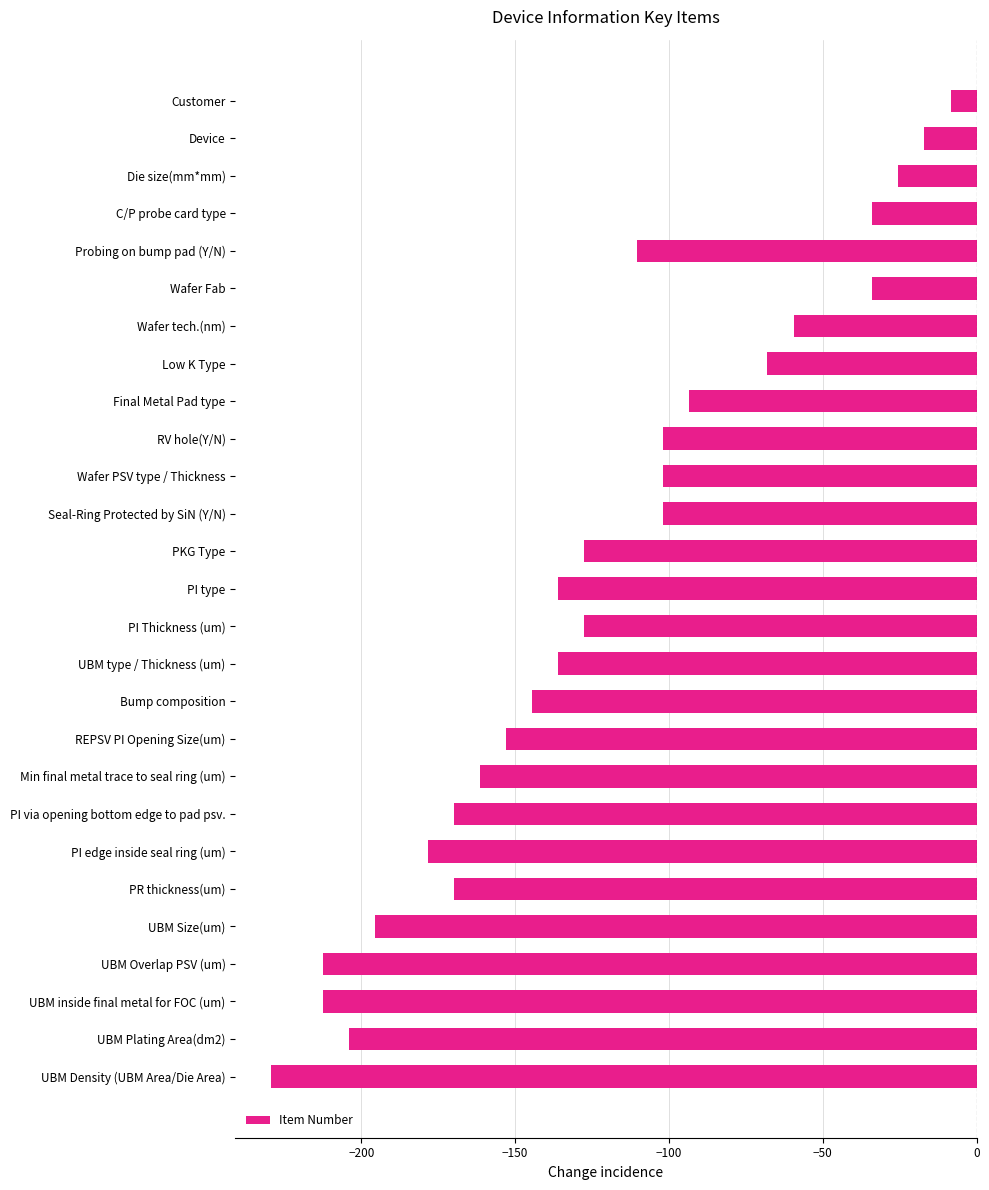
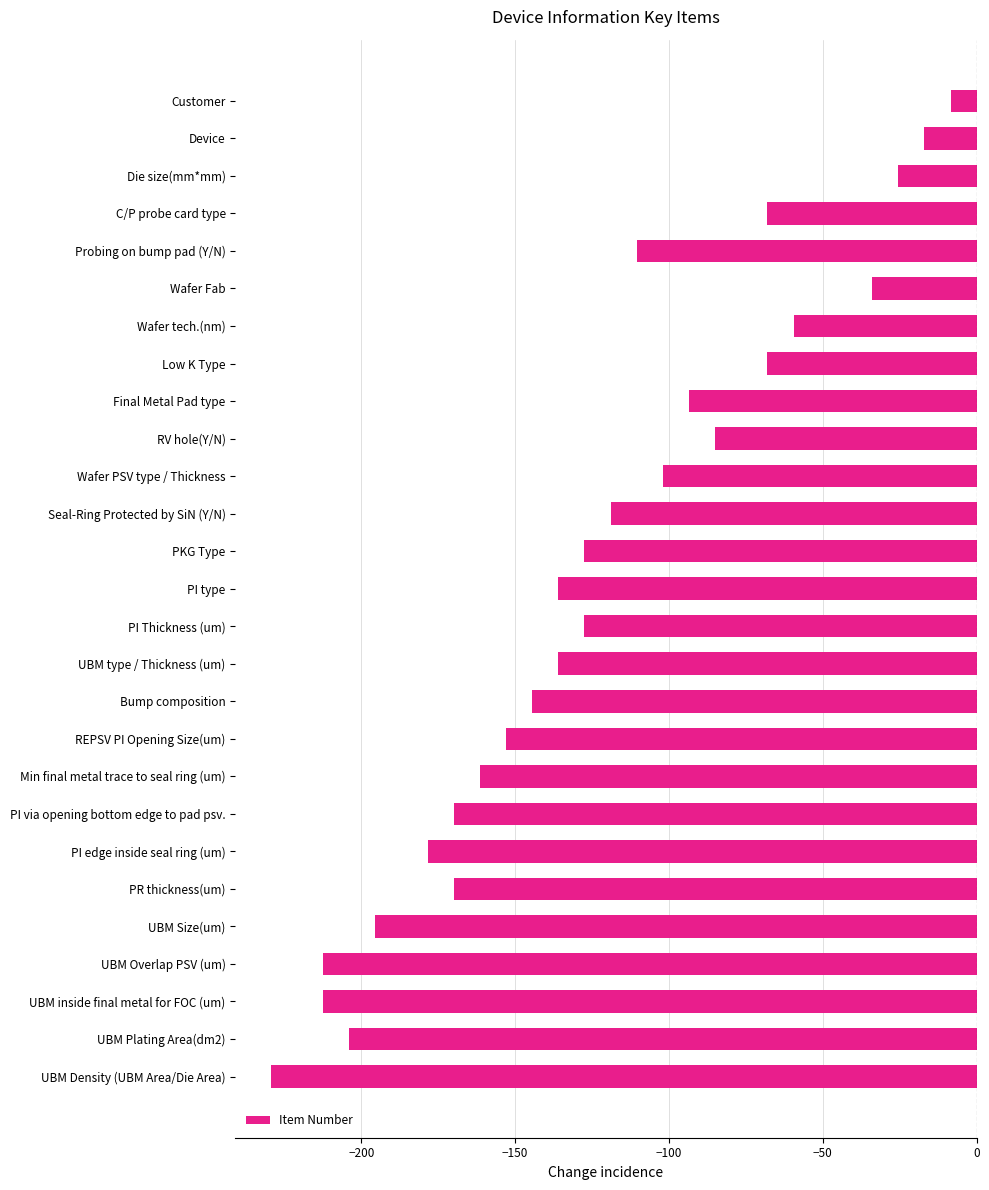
  {
    "Customer": -9,
    "Device": -17,
    "Die size(mm*mm)": -26,
-   "C/P probe card type": -34,
+   "C/P probe card type": -68,
    "Probing on bump pad (Y/N)": -111,
    "Wafer Fab": -34,
    "Wafer tech.(nm)": -60,
    "Low K Type": -68,
    "Final Metal Pad type": -94,
-   "RV hole(Y/N)": -102,
+   "RV hole(Y/N)": -85,
    "Wafer PSV type / Thickness": -102,
-   "Seal-Ring Protected by SiN (Y/N)": -102,
+   "Seal-Ring Protected by SiN (Y/N)": -119,
    "PKG Type": -128,
    "PI type": -136,
    "PI Thickness (um)": -128,
    "UBM type / Thickness (um)": -136,
    "Bump composition": -145,
    "REPSV PI Opening Size(um)": -153,
    "Min final metal trace to seal ring (um)": -162,
    "PI via opening bottom edge to pad psv.": -170,
    "PI edge inside seal ring (um)": -179,
    "PR thickness(um)": -170,
    "UBM Size(um)": -196,
    "UBM Overlap PSV (um)": -213,
    "UBM inside final metal for FOC (um)": -213,
    "UBM Plating Area(dm2)": -204,
    "UBM Density (UBM Area/Die Area)": -230
  }
